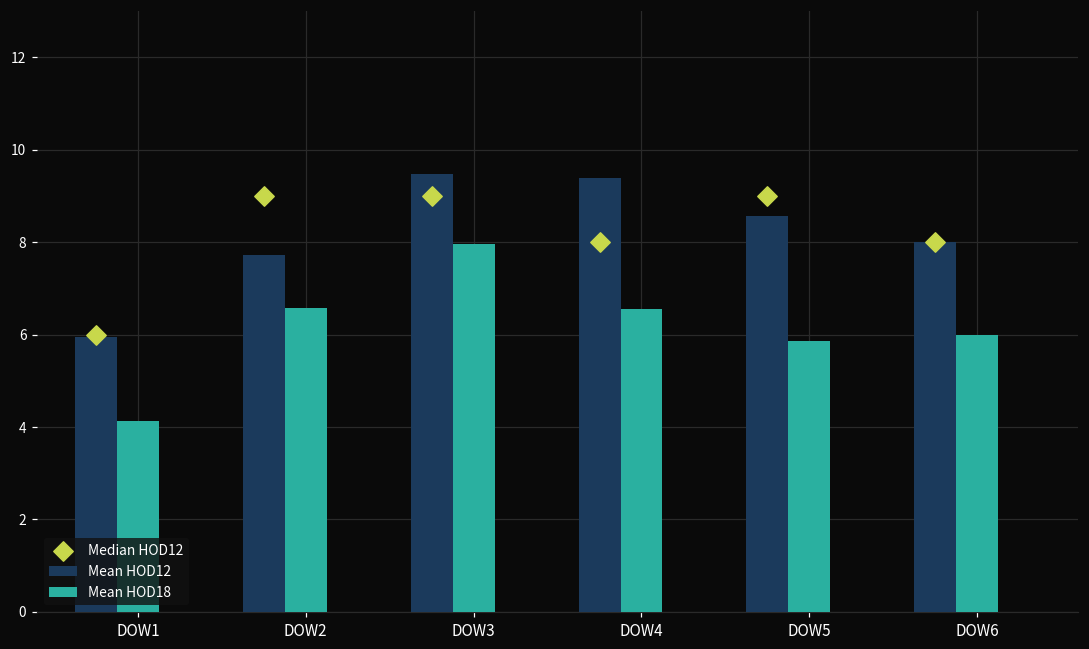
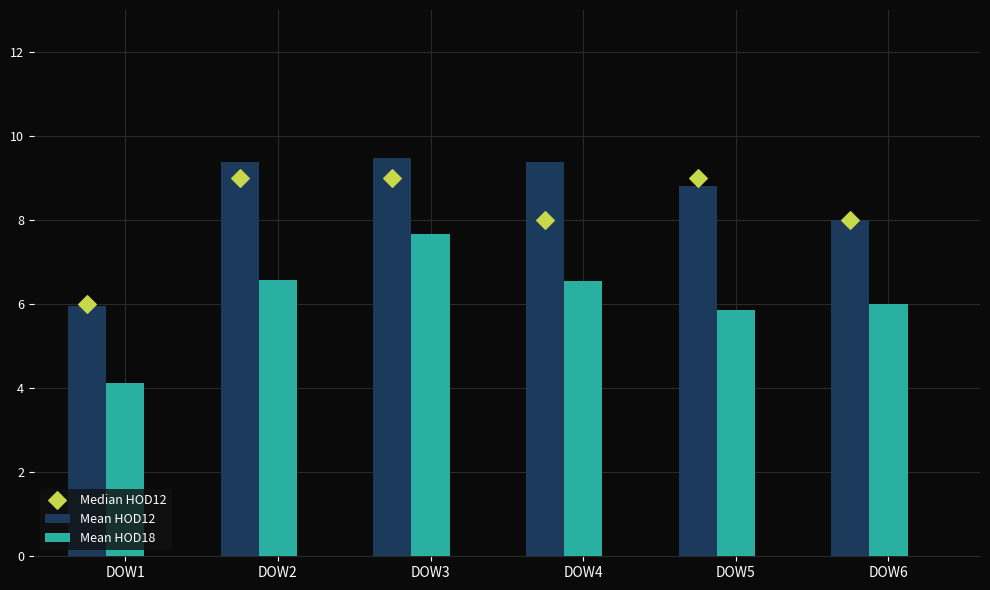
  {
    "Mean HOD12": {
      "DOW1": 6.0,
-     "DOW2": 7.7,
+     "DOW2": 9.4,
      "DOW3": 9.5,
      "DOW4": 9.4,
-     "DOW5": 8.6,
+     "DOW5": 8.8,
      "DOW6": 8.0
    },
    "Mean HOD18": {
      "DOW1": 4.1,
      "DOW2": 6.6,
-     "DOW3": 8.0,
+     "DOW3": 7.7,
      "DOW4": 6.6,
      "DOW5": 5.9,
      "DOW6": 6.0
    }
  }
